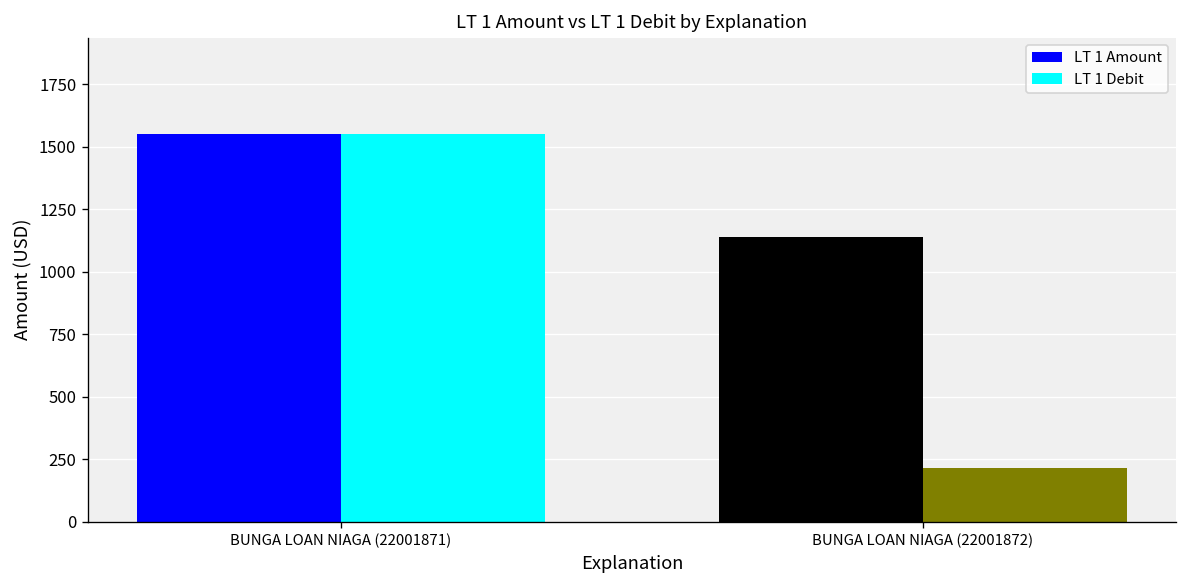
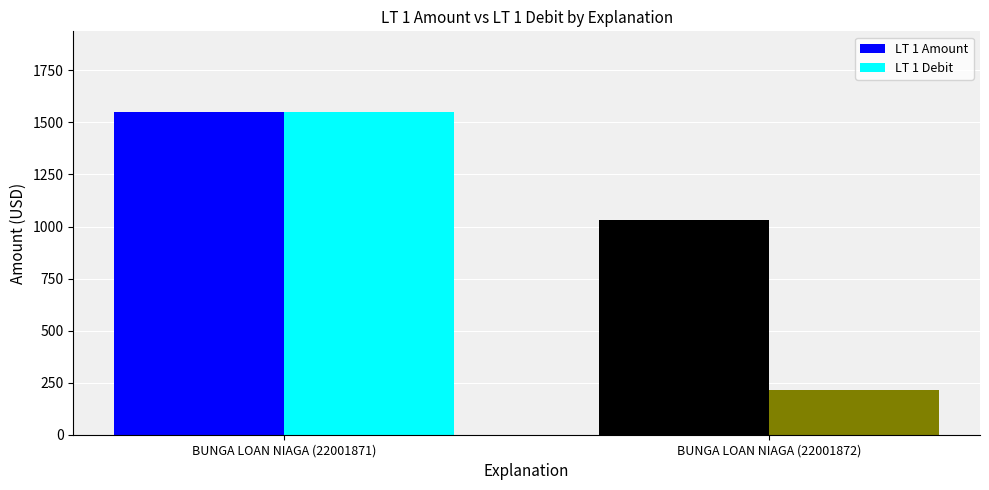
  {
    "LT 1 Amount": {
      "BUNGA LOAN NIAGA (22001871)": 1550,
-     "BUNGA LOAN NIAGA (22001872)": 1140
+     "BUNGA LOAN NIAGA (22001872)": 1030
    },
    "LT 1 Debit": {
      "BUNGA LOAN NIAGA (22001871)": 1550,
      "BUNGA LOAN NIAGA (22001872)": 220
    }
  }
